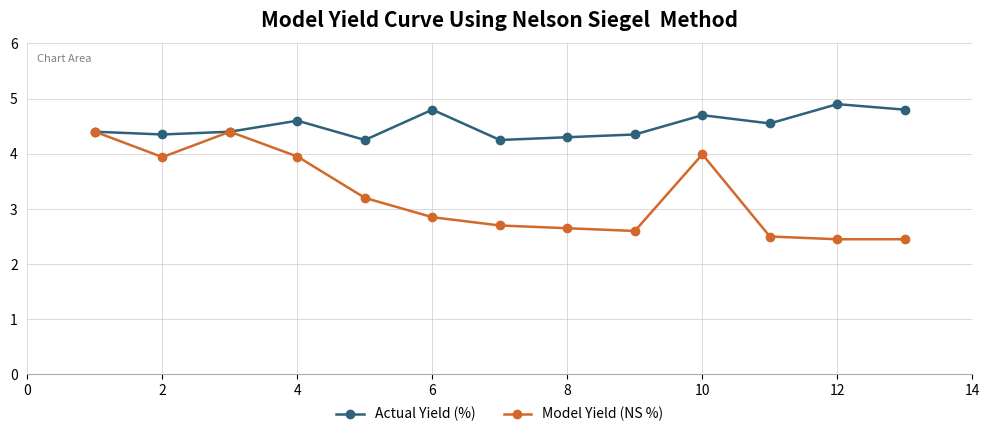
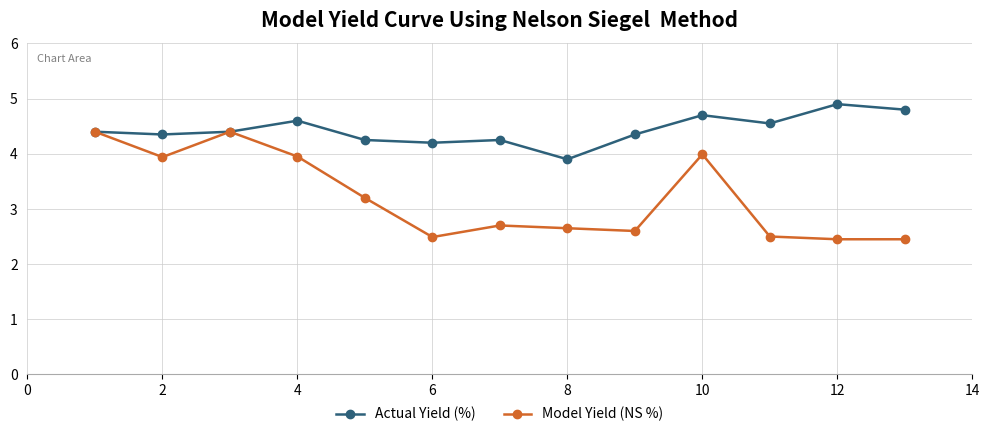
  {
    "Actual Yield (%)": {
      "2": 4.4,
      "4": 4.6,
-     "6": 4.8,
-     "8": 4.3,
+     "6": 4.2,
+     "8": 3.9,
      "10": 4.7,
      "12": 4.9
    },
    "Model Yield (NS %)": {
      "2": 3.9,
      "4": 4.0,
-     "6": 2.9,
+     "6": 2.5,
      "8": 2.7,
      "10": 4.0,
      "12": 2.5
    }
  }
